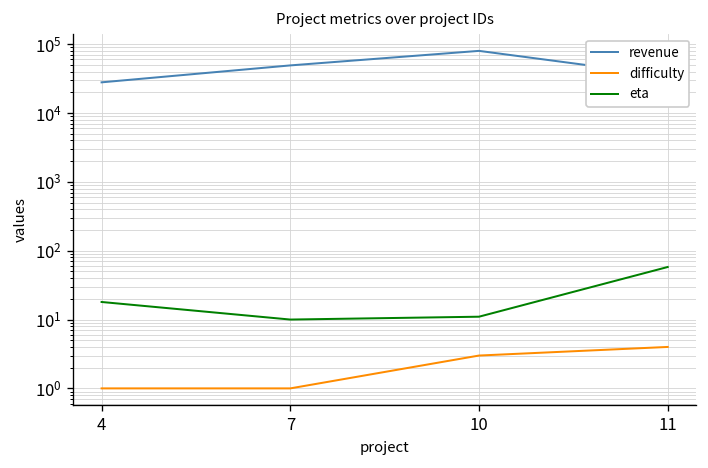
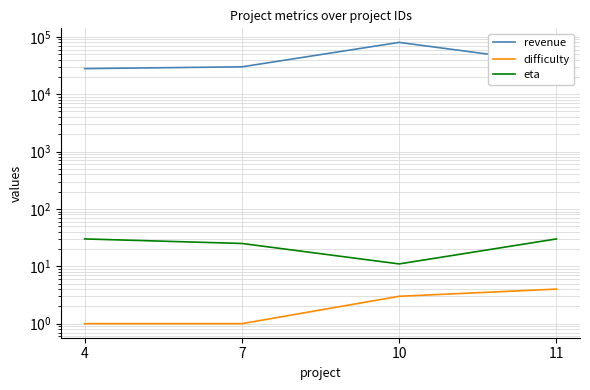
  {
    "revenue": {
      "4": 30000,
-     "7": 50000,
+     "7": 30000,
      "10": 80000
    },
    "difficulty": {
      "4": 1,
      "7": 1,
      "10": 3,
      "11": 4
    },
    "eta": {
-     "4": 18,
-     "7": 10,
+     "4": 30,
+     "7": 30,
      "10": 11,
-     "11": 60
+     "11": 30
    }
  }
